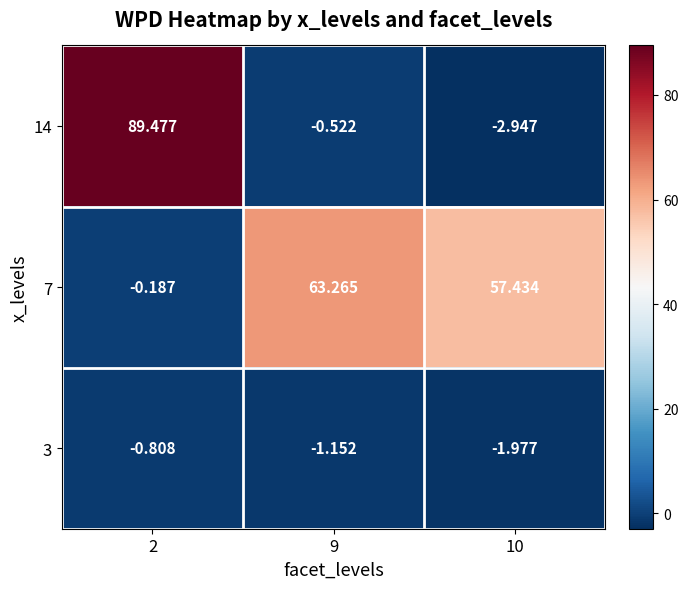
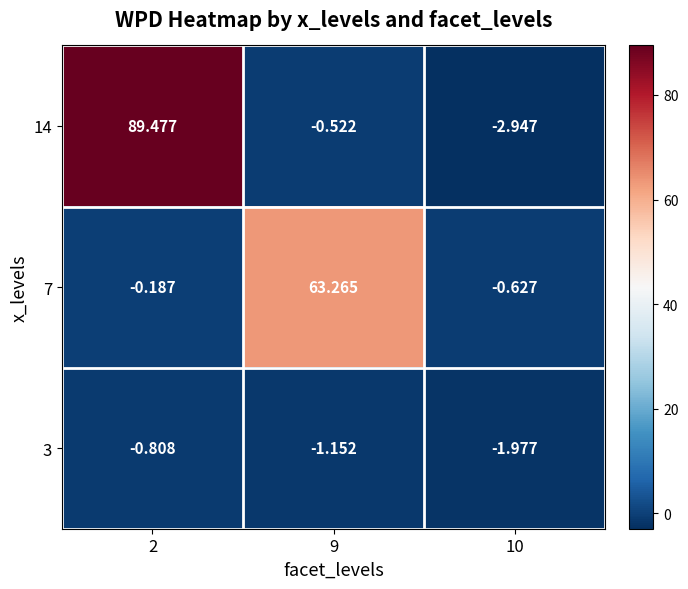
  {
    "14": {
      "2": 89.477,
      "9": -0.522,
      "10": -2.947
    },
    "7": {
      "2": -0.187,
      "9": 63.265,
-     "10": 57.434
+     "10": -0.627
    },
    "3": {
      "2": -0.808,
      "9": -1.152,
      "10": -1.977
    }
  }
